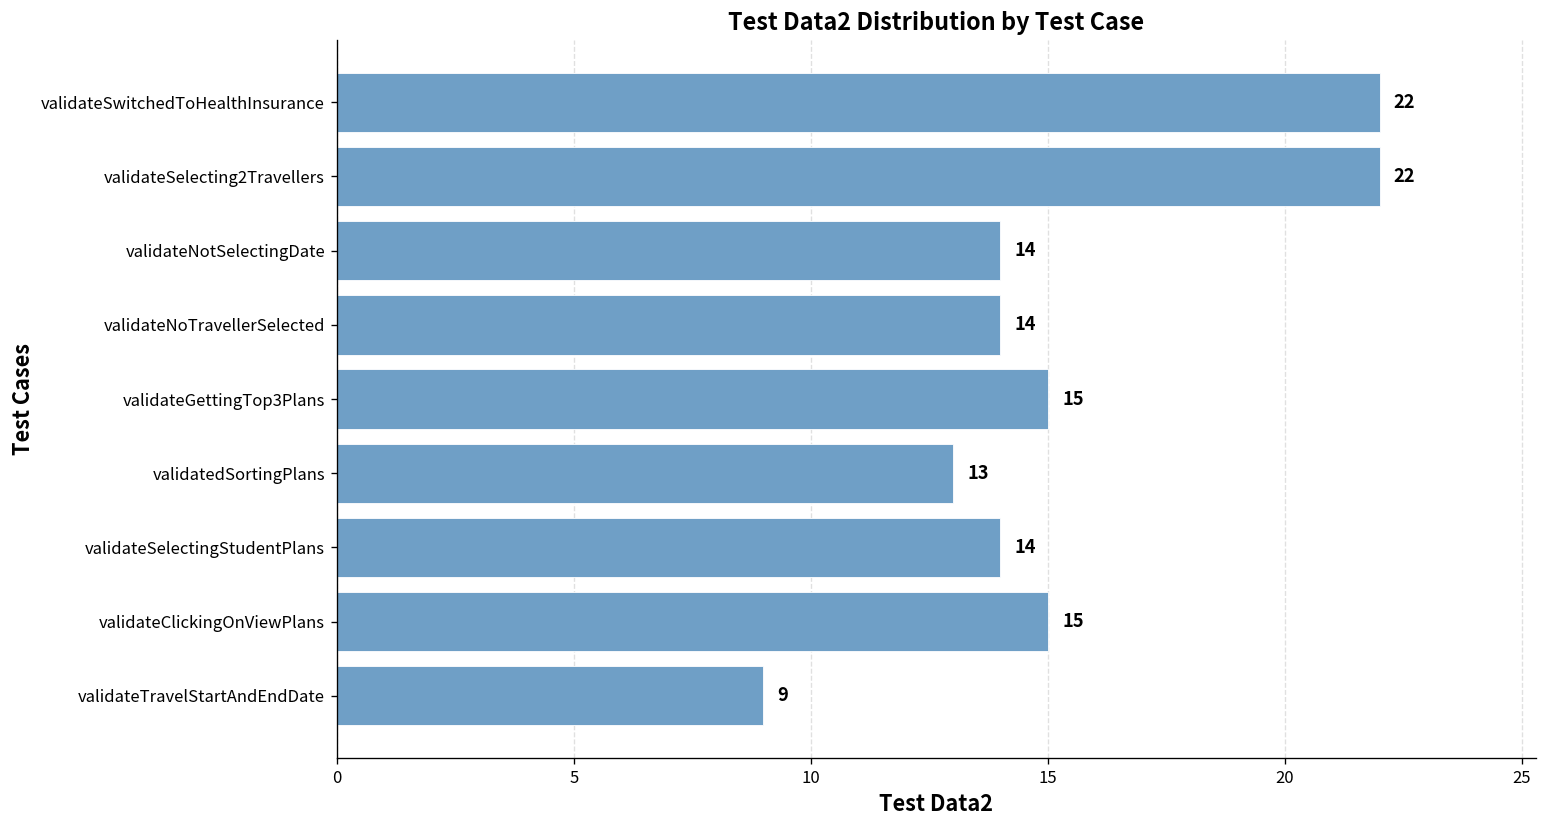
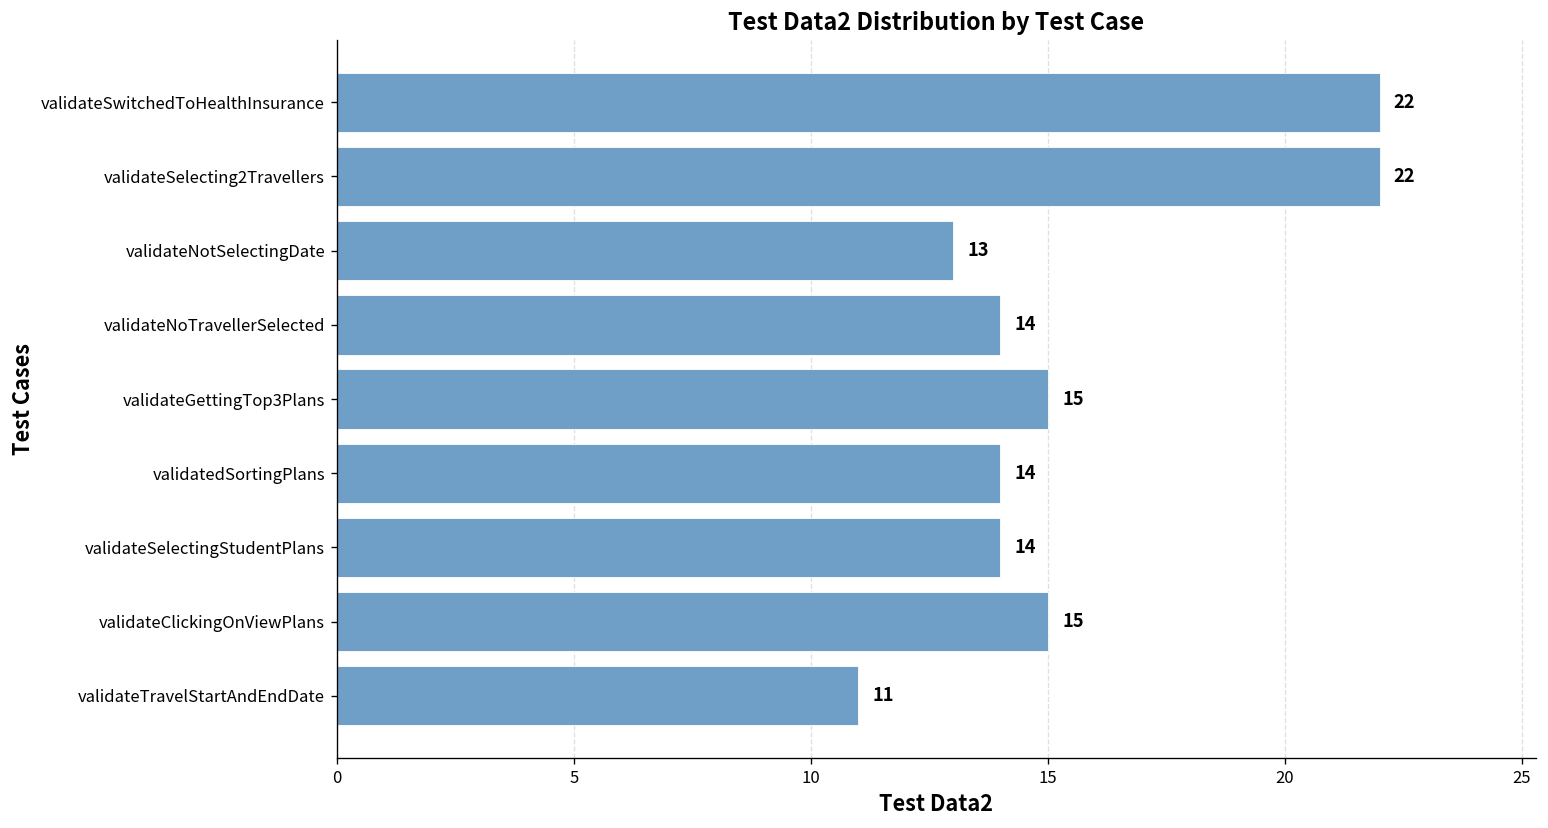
  {
    "validateSwitchedToHealthInsurance": 22,
    "validateSelecting2Travellers": 22,
-   "validateNotSelectingDate": 14,
+   "validateNotSelectingDate": 13,
    "validateNoTravellerSelected": 14,
    "validateGettingTop3Plans": 15,
-   "validatedSortingPlans": 13,
+   "validatedSortingPlans": 14,
    "validateSelectingStudentPlans": 14,
    "validateClickingOnViewPlans": 15,
-   "validateTravelStartAndEndDate": 9
+   "validateTravelStartAndEndDate": 11
  }
